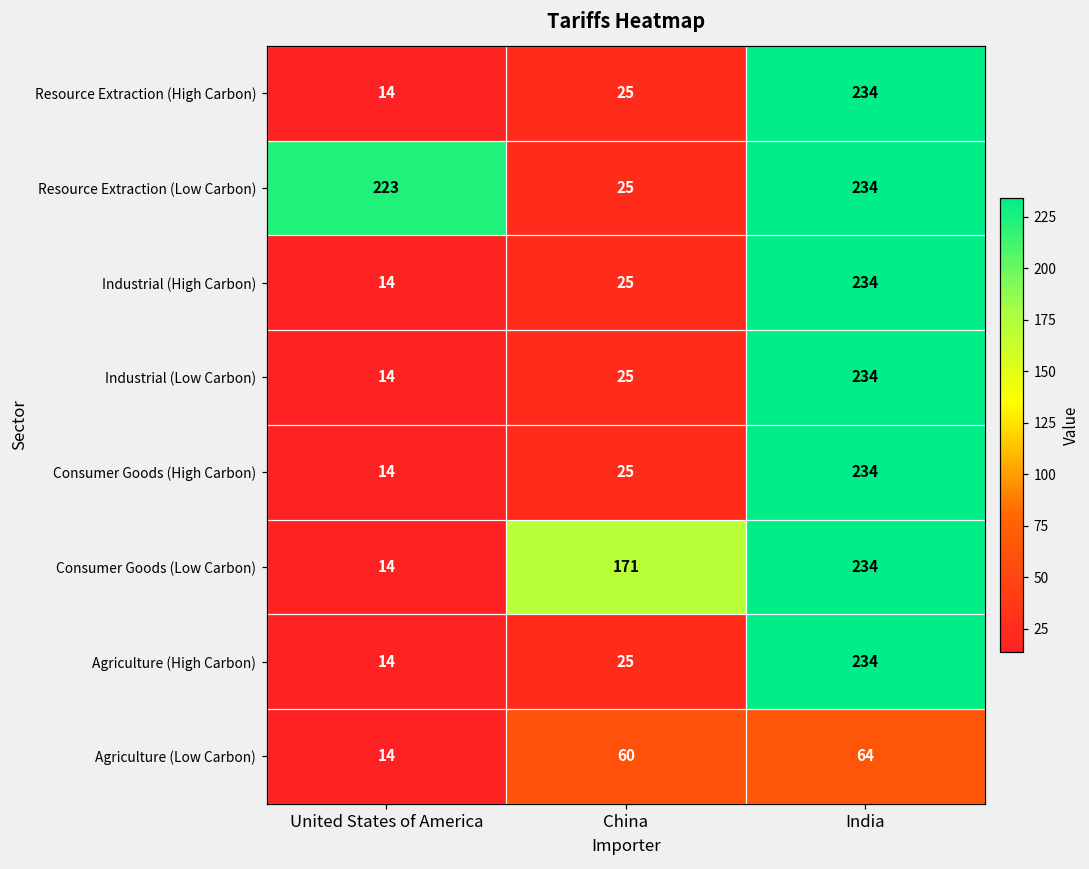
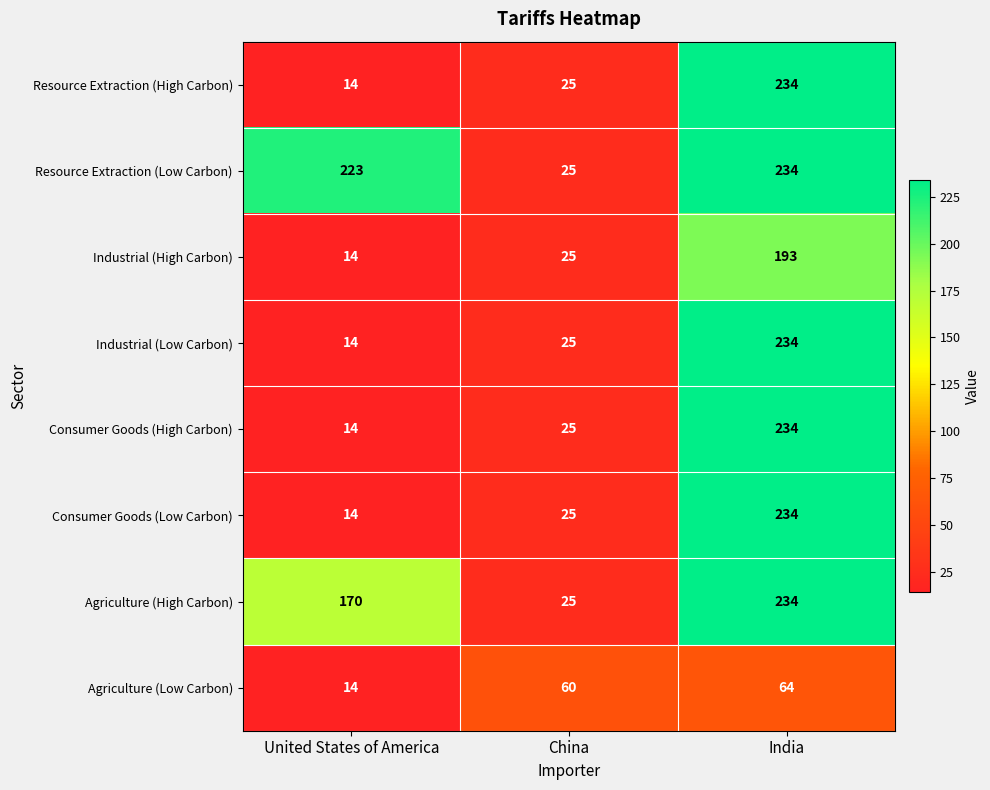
  {
    "Resource Extraction (High Carbon)": {
      "United States of America": 14,
      "China": 25,
      "India": 234
    },
    "Resource Extraction (Low Carbon)": {
      "United States of America": 223,
      "China": 25,
      "India": 234
    },
    "Industrial (High Carbon)": {
      "United States of America": 14,
      "China": 25,
-     "India": 234
+     "India": 193
    },
    "Industrial (Low Carbon)": {
      "United States of America": 14,
      "China": 25,
      "India": 234
    },
    "Consumer Goods (High Carbon)": {
      "United States of America": 14,
      "China": 25,
      "India": 234
    },
    "Consumer Goods (Low Carbon)": {
      "United States of America": 14,
-     "China": 171,
+     "China": 25,
      "India": 234
    },
    "Agriculture (High Carbon)": {
-     "United States of America": 14,
+     "United States of America": 170,
      "China": 25,
      "India": 234
    },
    "Agriculture (Low Carbon)": {
      "United States of America": 14,
      "China": 60,
      "India": 64
    }
  }
